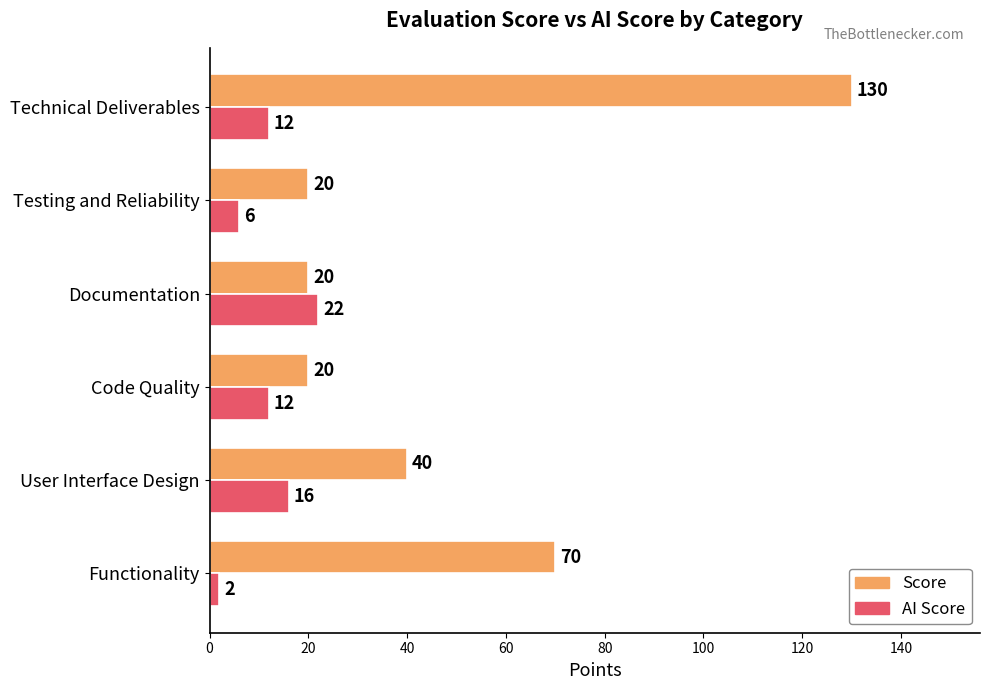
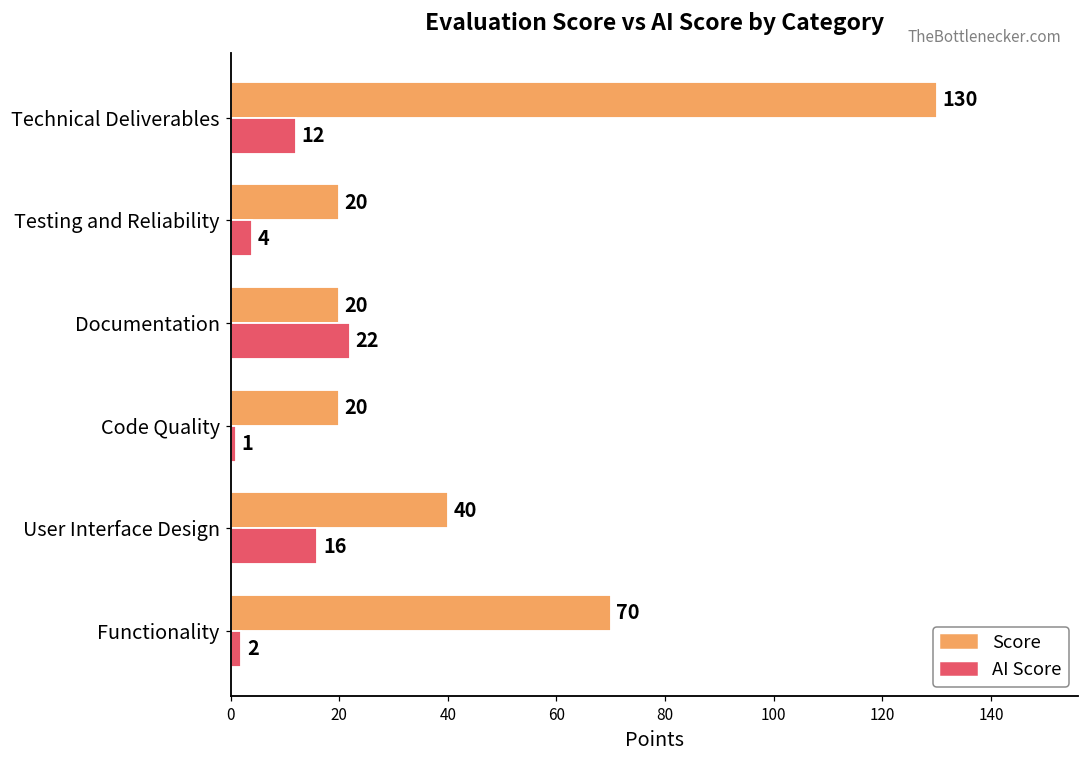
  {
    "Score": {
      "Technical Deliverables": 130,
      "Testing and Reliability": 20,
      "Documentation": 20,
      "Code Quality": 20,
      "User Interface Design": 40,
      "Functionality": 70
    },
    "AI Score": {
      "Technical Deliverables": 12,
-     "Testing and Reliability": 6,
+     "Testing and Reliability": 4,
      "Documentation": 22,
-     "Code Quality": 12,
+     "Code Quality": 1,
      "User Interface Design": 16,
      "Functionality": 2
    }
  }
